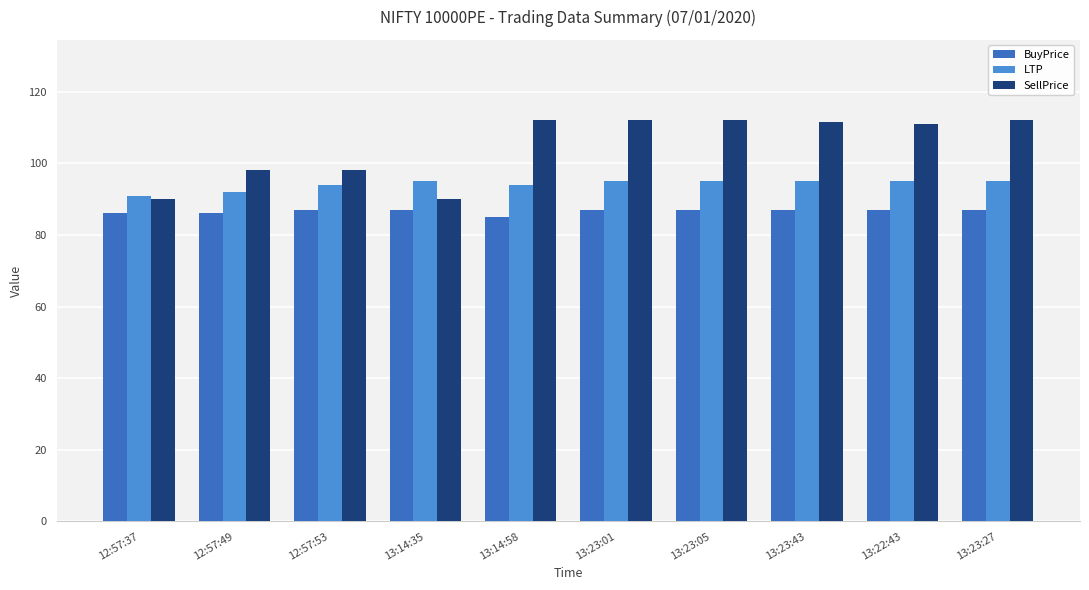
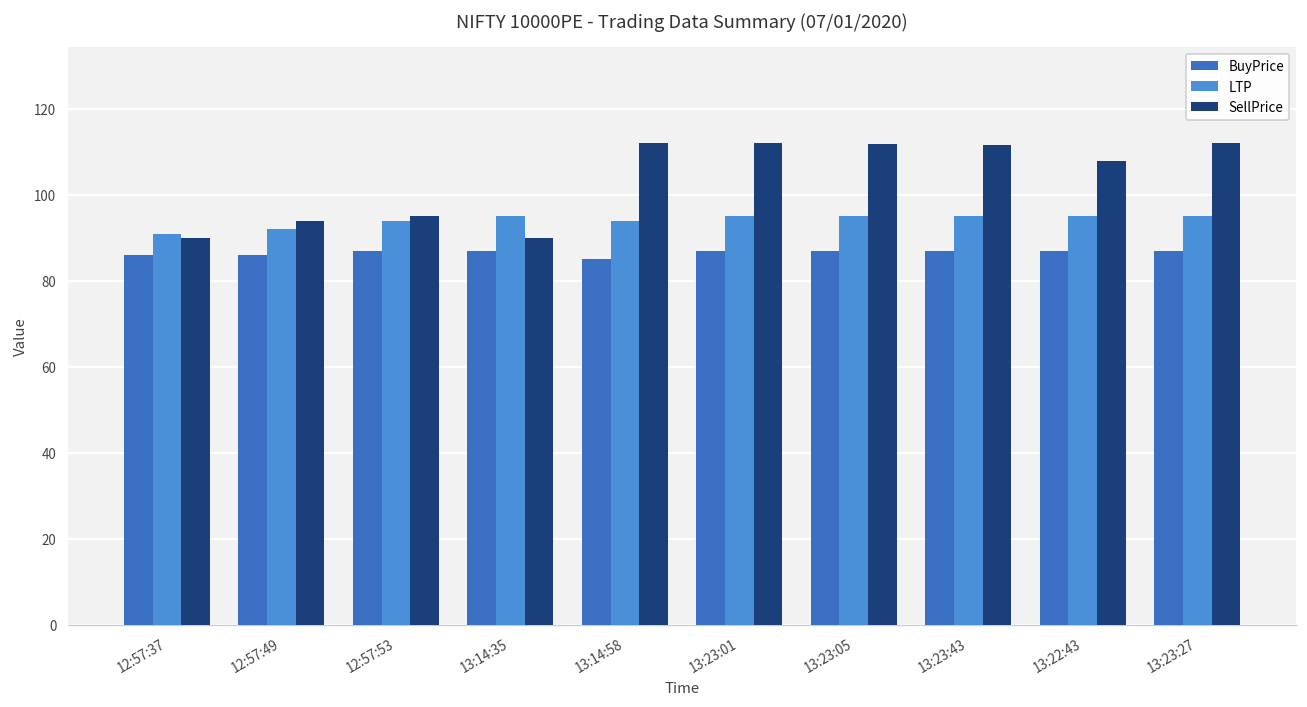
  {
    "SellPrice": {
      "12:57:37": 90,
-     "12:57:49": 98,
-     "12:57:53": 98,
+     "12:57:49": 94,
+     "12:57:53": 95,
      "13:14:35": 90,
      "13:14:58": 112,
      "13:23:01": 112,
      "13:23:05": 112,
      "13:23:43": 112,
-     "13:22:43": 111,
+     "13:22:43": 108,
      "13:23:27": 112
    }
  }
